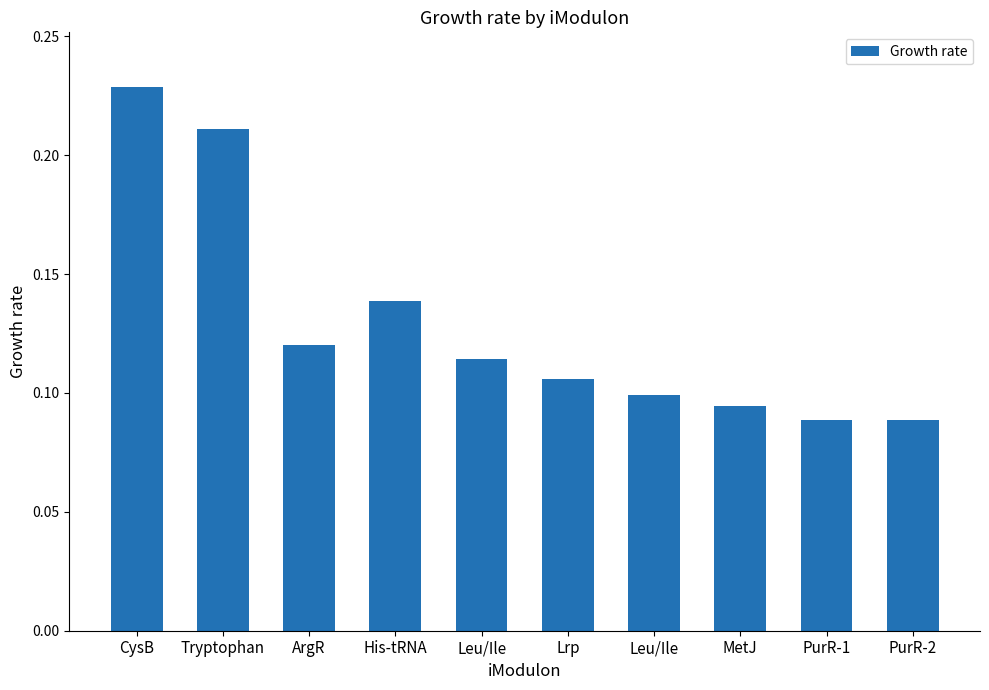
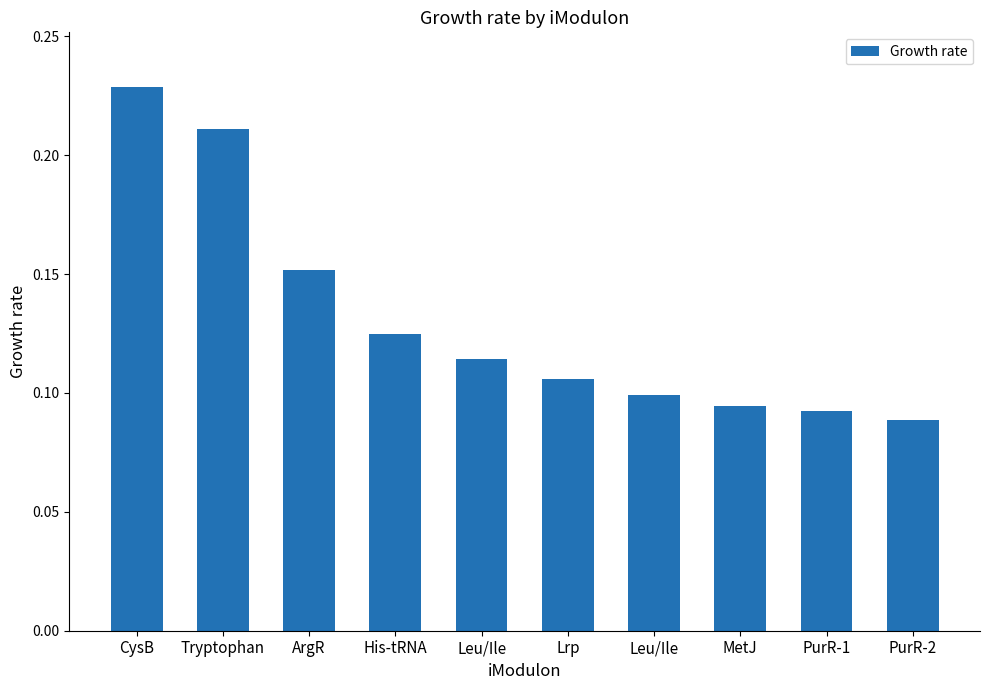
  {
    "CysB": 0.229,
    "Tryptophan": 0.211,
-   "ArgR": 0.120,
-   "His-tRNA": 0.139,
+   "ArgR": 0.152,
+   "His-tRNA": 0.125,
    "Lrp": 0.106,
    "MetJ": 0.095,
-   "PurR-1": 0.089,
+   "PurR-1": 0.093,
    "PurR-2": 0.089
  }
